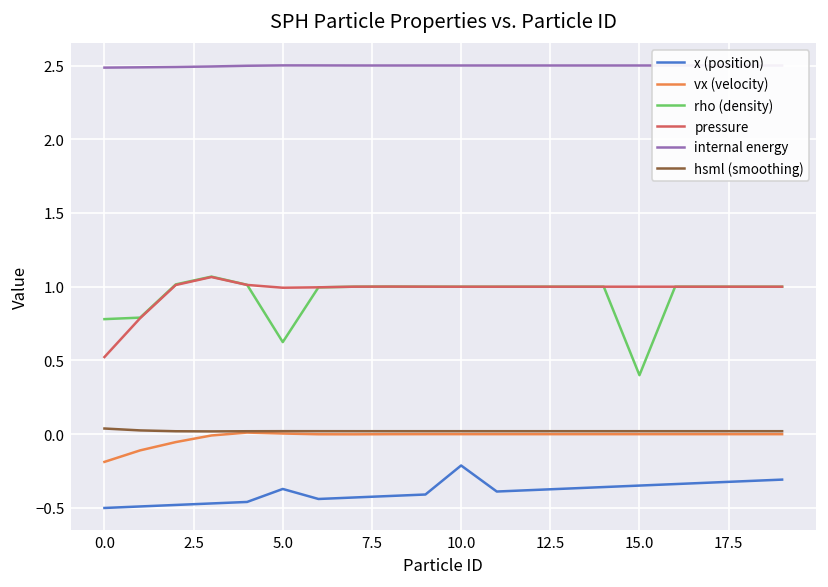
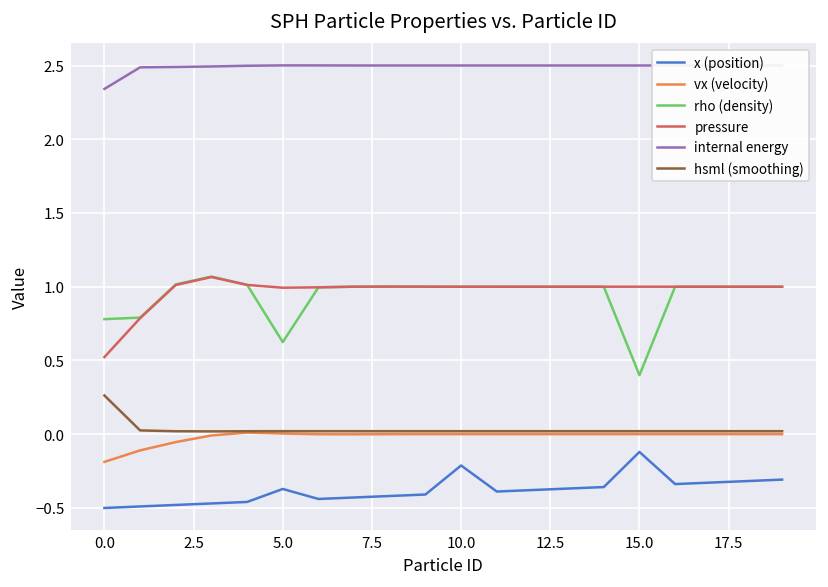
  {
    "x (position)": {
      "0.0": -0.50,
      "5.0": -0.37,
      "10.0": -0.21,
-     "15.0": -0.35
+     "15.0": -0.12
    },
    "rho (density)": {
      "0.0": 0.78,
      "5.0": 0.62,
      "15.0": 0.40
    },
    "internal energy": {
-     "0.0": 2.49,
+     "0.0": 2.34,
      "5.0": 2.50,
      "10.0": 2.50,
      "15.0": 2.50
    },
    "hsml (smoothing)": {
-     "0.0": 0.04
+     "0.0": 0.26
    }
  }
